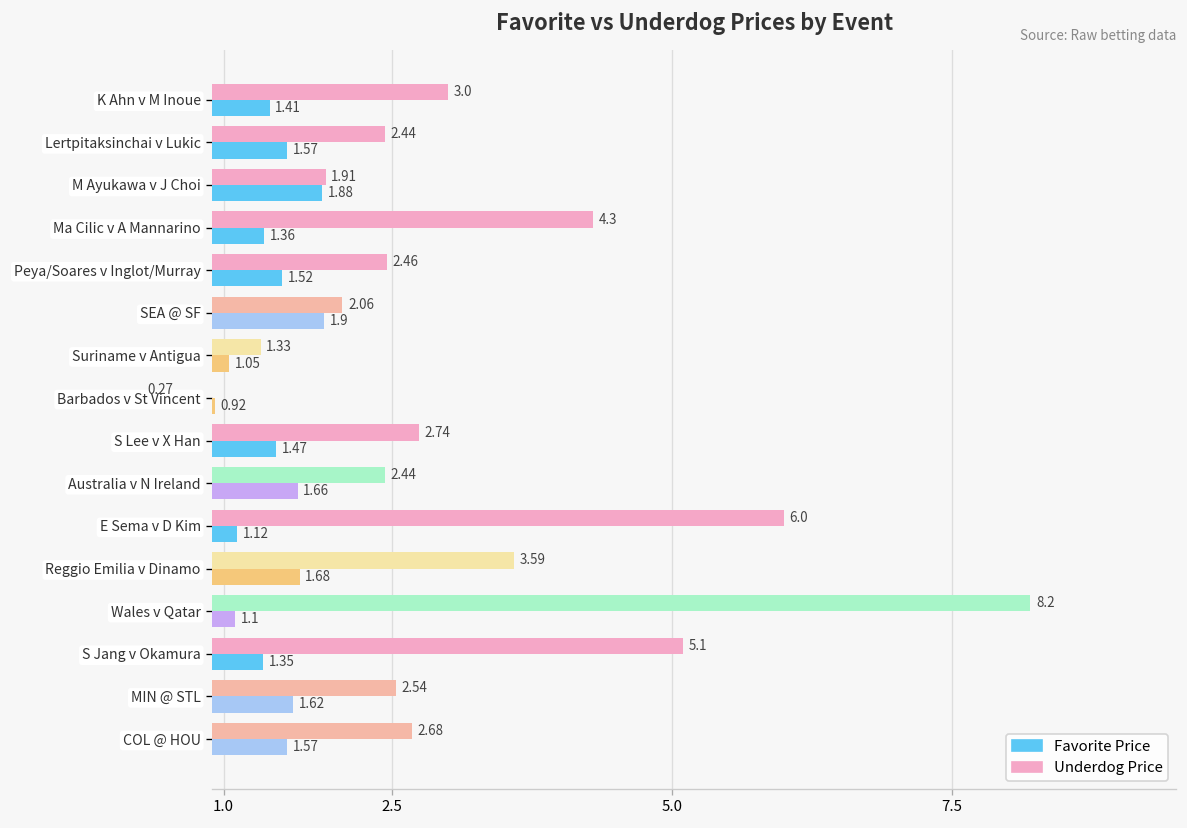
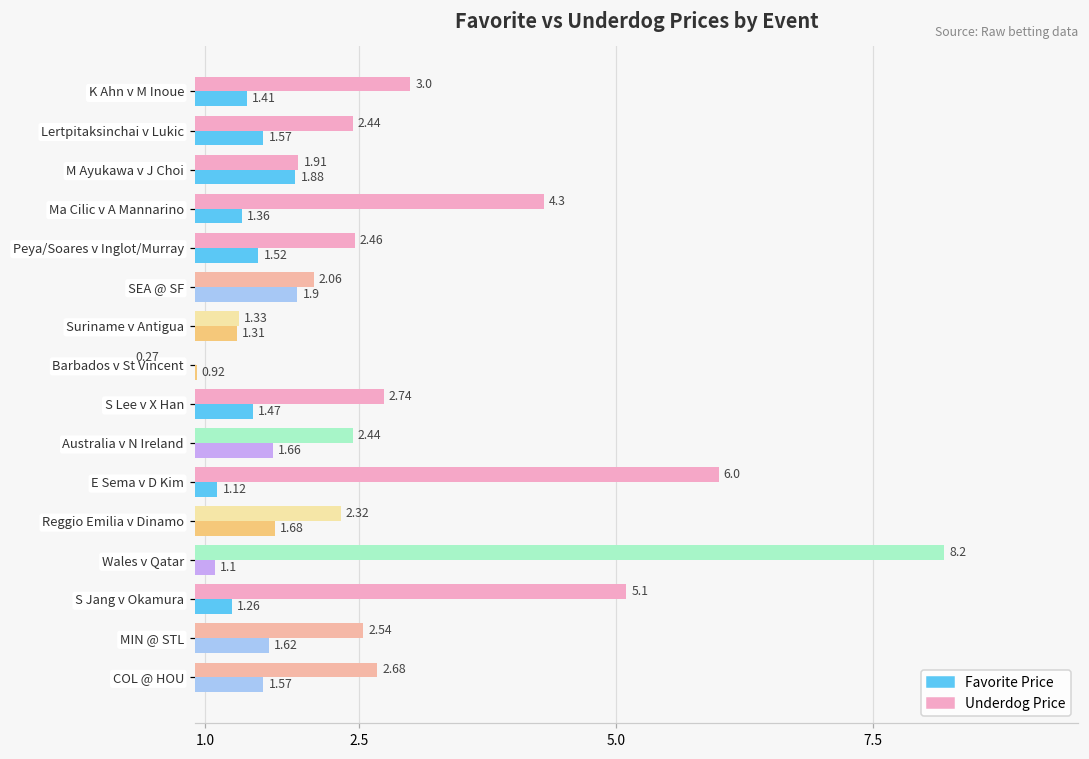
  {
    "Favorite Price": {
      "K Ahn v M Inoue": 1.41,
      "Lertpitaksinchai v Lukic": 1.57,
      "M Ayukawa v J Choi": 1.88,
      "Ma Cilic v A Mannarino": 1.36,
      "Peya/Soares v Inglot/Murray": 1.52,
      "SEA @ SF": 1.9,
-     "Suriname v Antigua": 1.05,
+     "Suriname v Antigua": 1.31,
      "Barbados v St Vincent": 0.92,
      "S Lee v X Han": 1.47,
      "Australia v N Ireland": 1.66,
      "E Sema v D Kim": 1.12,
      "Reggio Emilia v Dinamo": 1.68,
      "Wales v Qatar": 1.1,
-     "S Jang v Okamura": 1.35,
+     "S Jang v Okamura": 1.26,
      "MIN @ STL": 1.62,
      "COL @ HOU": 1.57
    },
    "Underdog Price": {
      "K Ahn v M Inoue": 3.0,
      "Lertpitaksinchai v Lukic": 2.44,
      "M Ayukawa v J Choi": 1.91,
      "Ma Cilic v A Mannarino": 4.3,
      "Peya/Soares v Inglot/Murray": 2.46,
      "SEA @ SF": 2.06,
      "Suriname v Antigua": 1.33,
      "S Lee v X Han": 2.74,
      "Australia v N Ireland": 2.44,
      "E Sema v D Kim": 6.0,
-     "Reggio Emilia v Dinamo": 3.59,
+     "Reggio Emilia v Dinamo": 2.32,
      "Wales v Qatar": 8.2,
      "S Jang v Okamura": 5.1,
      "MIN @ STL": 2.54,
      "COL @ HOU": 2.68
    }
  }
